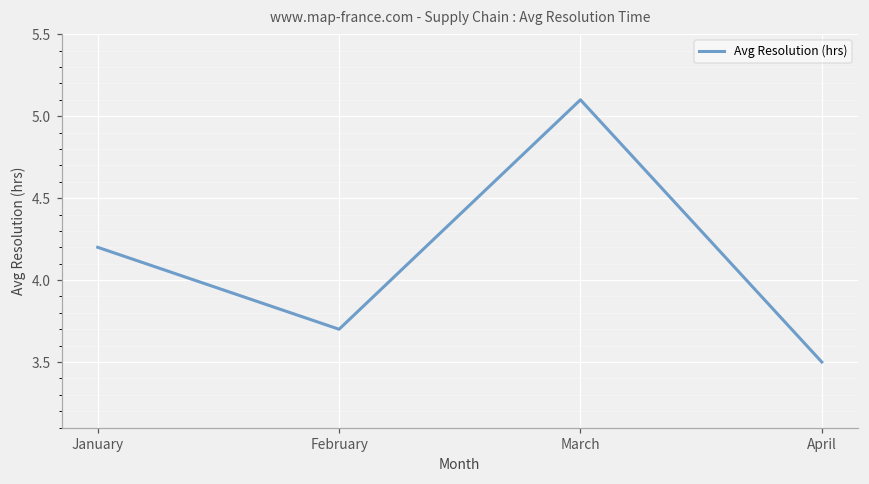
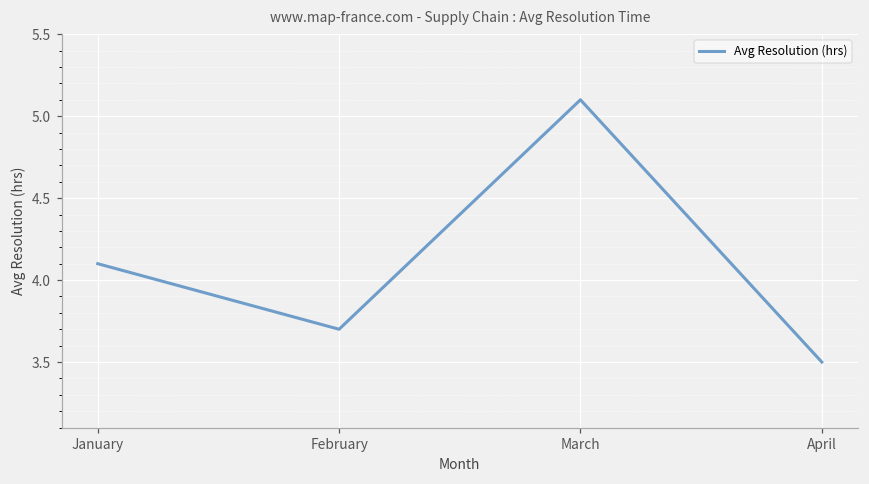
  {
-   "January": 4.2,
+   "January": 4.1,
    "February": 3.7,
    "March": 5.1,
    "April": 3.5
  }
